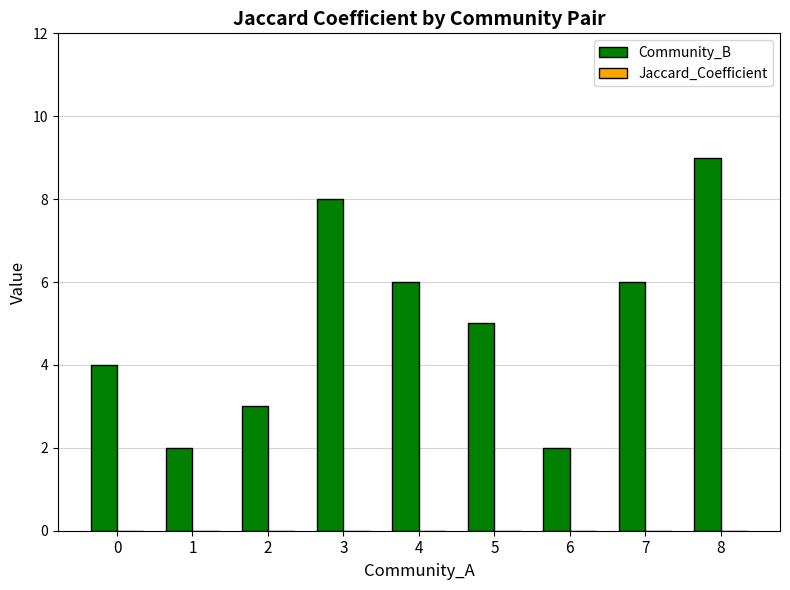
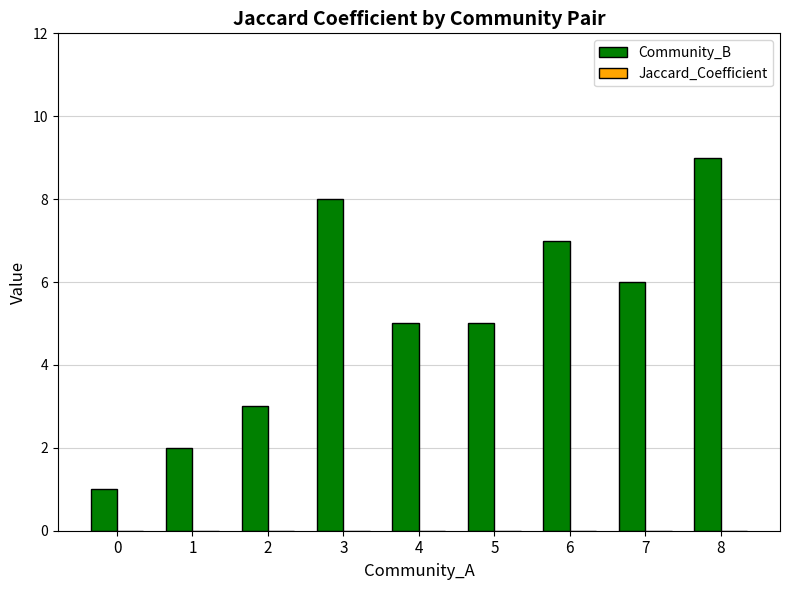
  {
    "Community_B": {
-     "0": 4,
+     "0": 1,
      "1": 2,
      "2": 3,
      "3": 8,
-     "4": 6,
+     "4": 5,
      "5": 5,
-     "6": 2,
+     "6": 7,
      "7": 6,
      "8": 9
    },
    "Jaccard_Coefficient": {
      "0": 0,
      "1": 0,
      "2": 0,
      "3": 0,
      "4": 0,
      "5": 0,
      "6": 0,
      "7": 0,
      "8": 0
    }
  }
